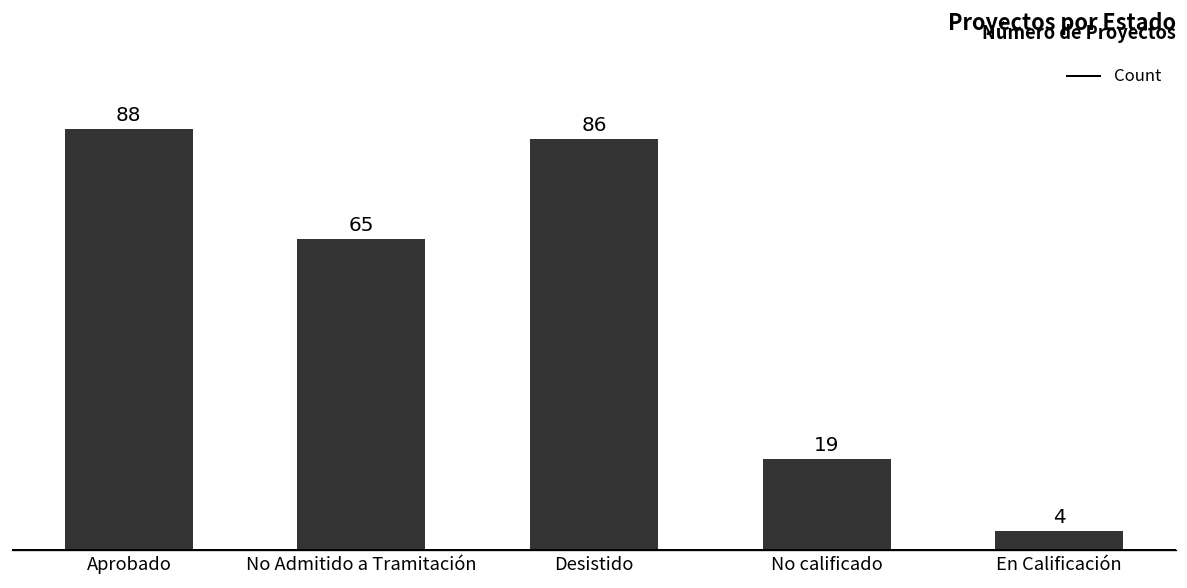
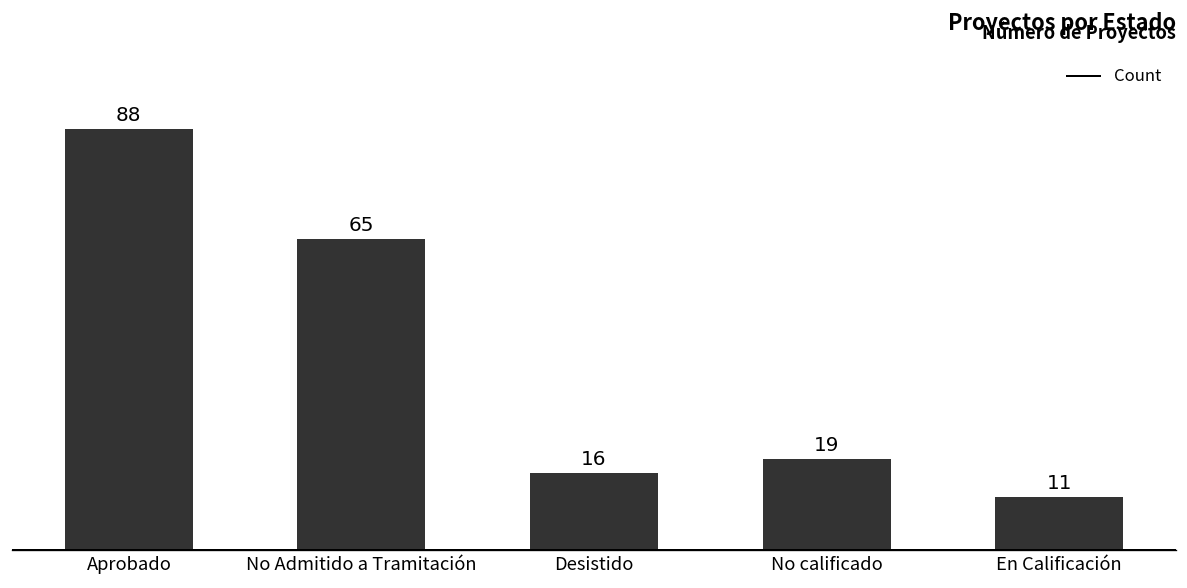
  {
    "Aprobado": 88,
    "No Admitido a Tramitación": 65,
-   "Desistido": 86,
+   "Desistido": 16,
    "No calificado": 19,
-   "En Calificación": 4
+   "En Calificación": 11
  }
